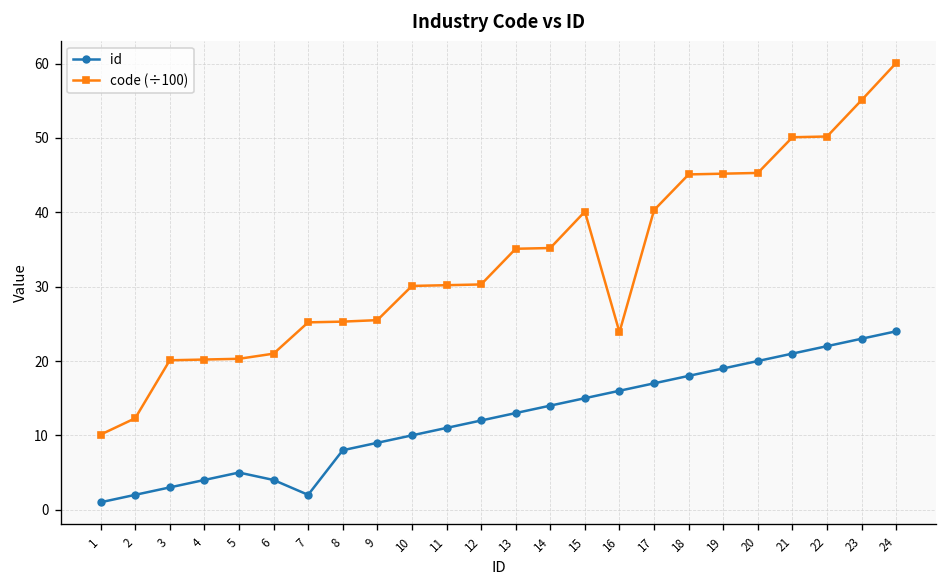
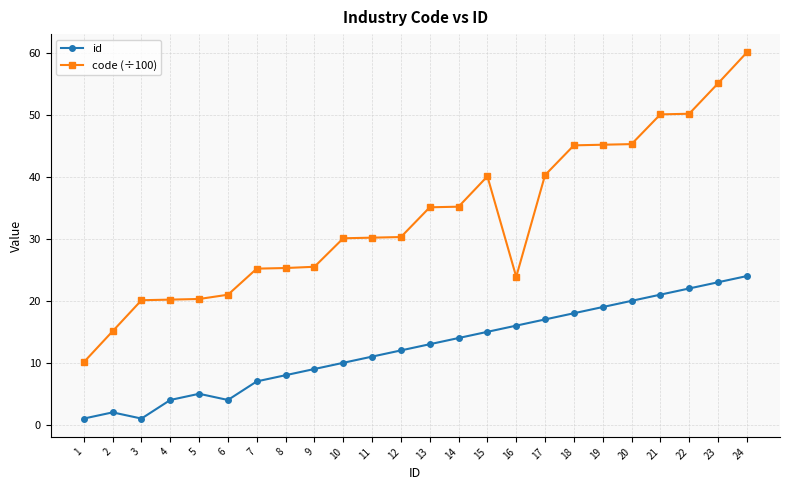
  {
    "id": {
      "1": 1,
      "2": 2,
-     "3": 3,
+     "3": 1,
      "4": 4,
      "5": 5,
      "6": 4,
-     "7": 2,
+     "7": 7,
      "8": 8,
      "9": 9,
      "10": 10,
      "11": 11,
      "12": 12,
      "13": 13,
      "14": 14,
      "15": 15,
      "16": 16,
      "17": 17,
      "18": 18,
      "19": 19,
      "20": 20,
      "21": 21,
      "22": 22,
      "23": 23,
      "24": 24
    },
    "code (÷100)": {
      "1": 10,
-     "2": 12,
+     "2": 15,
      "3": 20,
      "4": 20,
      "5": 20,
      "6": 21,
      "7": 25,
      "8": 25,
      "9": 26,
      "10": 30,
      "11": 30,
      "12": 30,
      "13": 35,
      "14": 35,
      "15": 40,
      "16": 24,
      "17": 40,
      "18": 45,
      "19": 45,
      "20": 45,
      "21": 50,
      "22": 50,
      "23": 55,
      "24": 60
    }
  }
